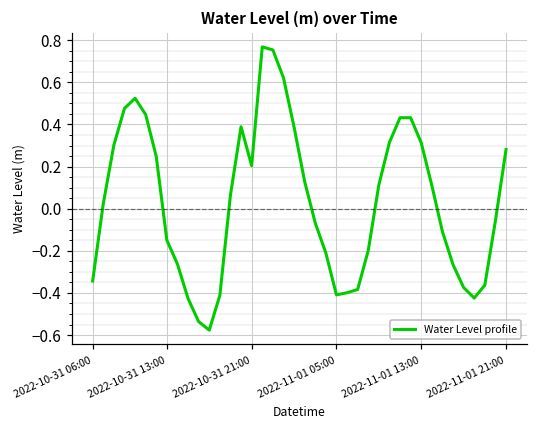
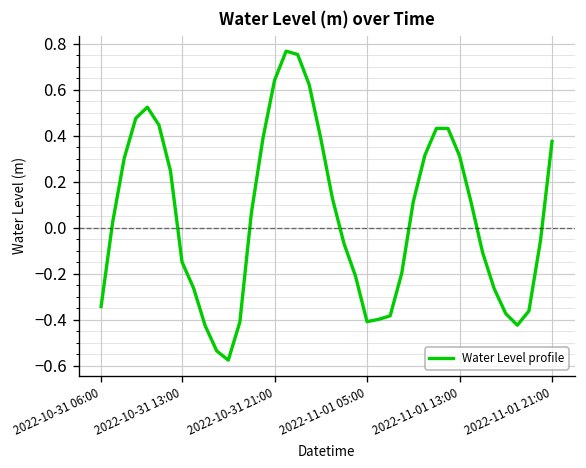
  {
    "2022-10-31 06:00": -0.34,
    "2022-10-31 13:00": -0.15,
-   "2022-10-31 21:00": 0.20,
+   "2022-10-31 21:00": 0.64,
    "2022-11-01 05:00": -0.41,
    "2022-11-01 13:00": 0.31,
-   "2022-11-01 21:00": 0.28
+   "2022-11-01 21:00": 0.38
  }
